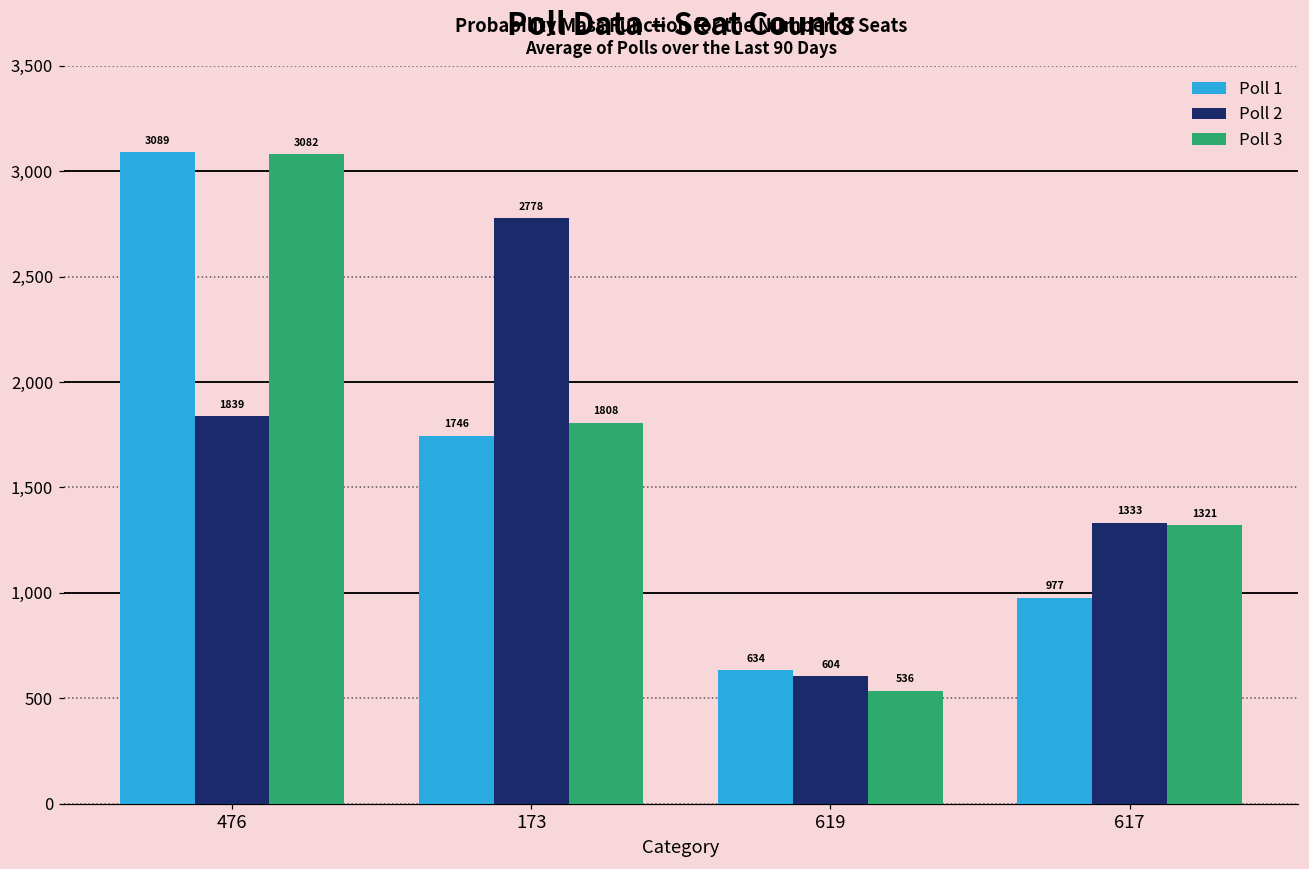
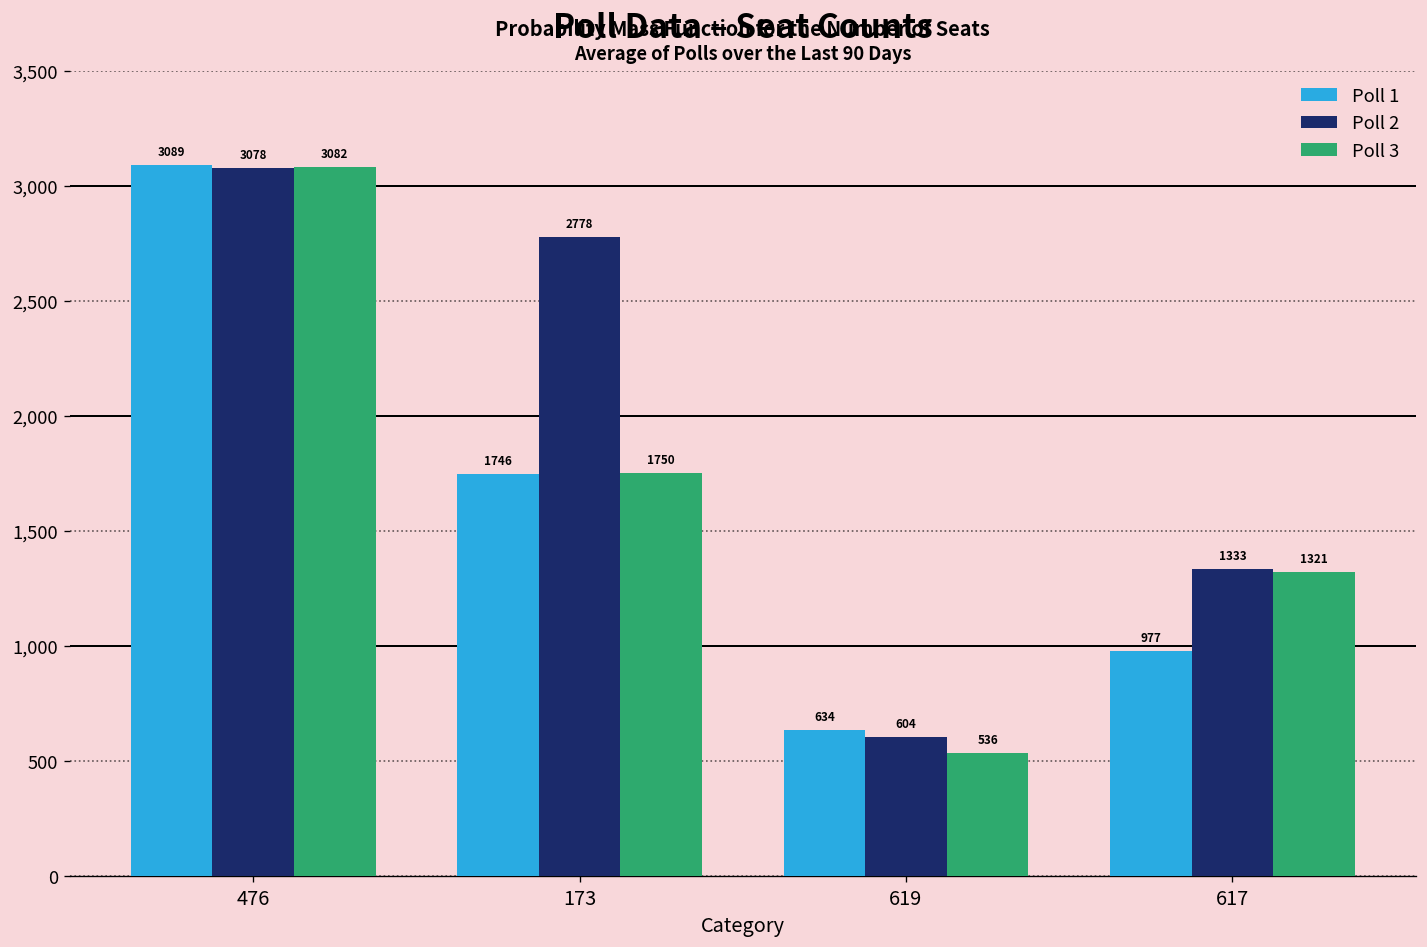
  {
    "Poll 1": {
      "476": 3089,
      "173": 1746,
      "619": 634,
      "617": 977
    },
    "Poll 2": {
-     "476": 1839,
+     "476": 3078,
      "173": 2778,
      "619": 604,
      "617": 1333
    },
    "Poll 3": {
      "476": 3082,
-     "173": 1808,
+     "173": 1750,
      "619": 536,
      "617": 1321
    }
  }
